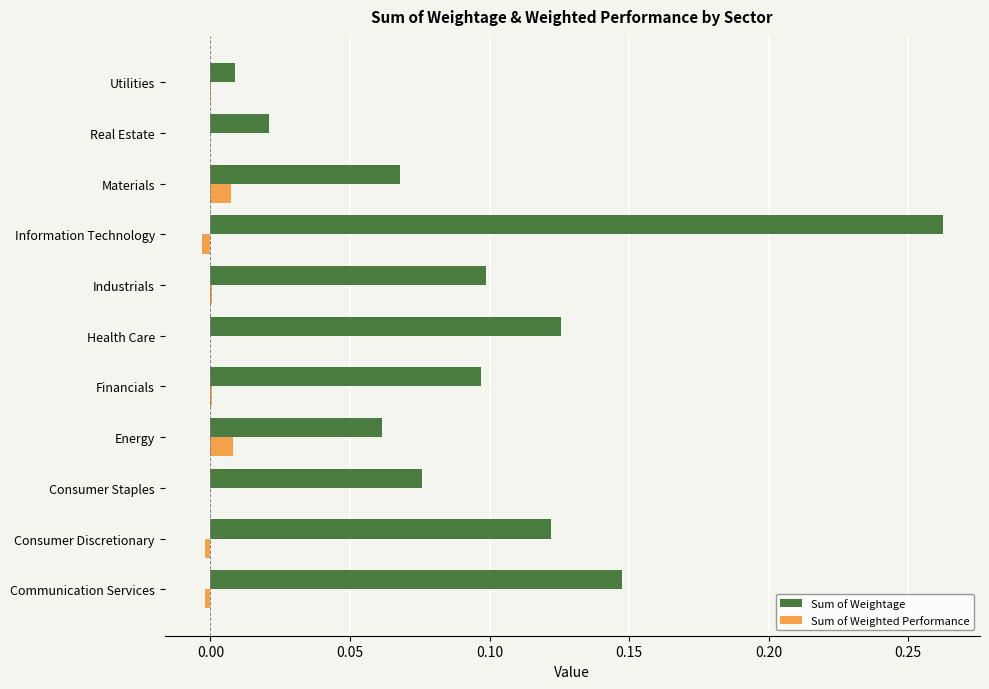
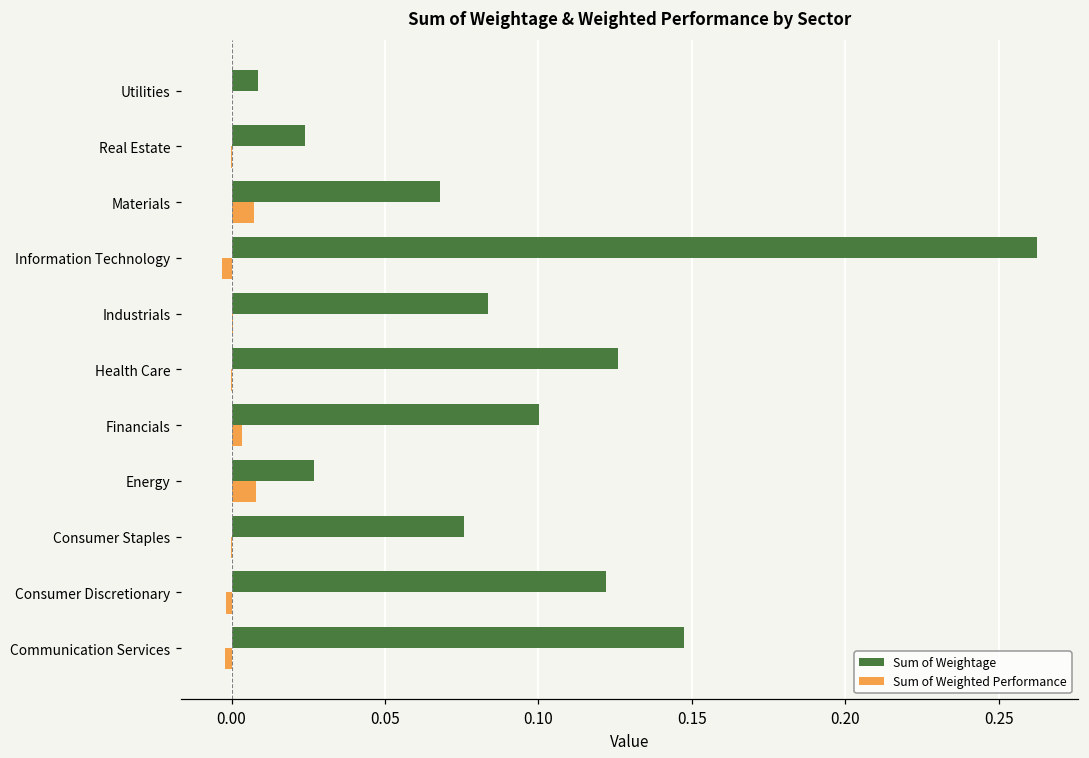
  {
    "Sum of Weightage": {
      "Utilities": 0.009,
-     "Real Estate": 0.021,
+     "Real Estate": 0.024,
      "Materials": 0.068,
      "Information Technology": 0.263,
-     "Industrials": 0.099,
+     "Industrials": 0.084,
      "Health Care": 0.126,
-     "Financials": 0.097,
-     "Energy": 0.062,
+     "Financials": 0.100,
+     "Energy": 0.027,
      "Consumer Staples": 0.076,
      "Consumer Discretionary": 0.122,
      "Communication Services": 0.147
    },
    "Sum of Weighted Performance": {
      "Materials": 0.007,
      "Information Technology": -0.003,
-     "Financials": 0.000,
+     "Financials": 0.003,
      "Energy": 0.008,
      "Consumer Discretionary": -0.002,
      "Communication Services": -0.002
    }
  }
